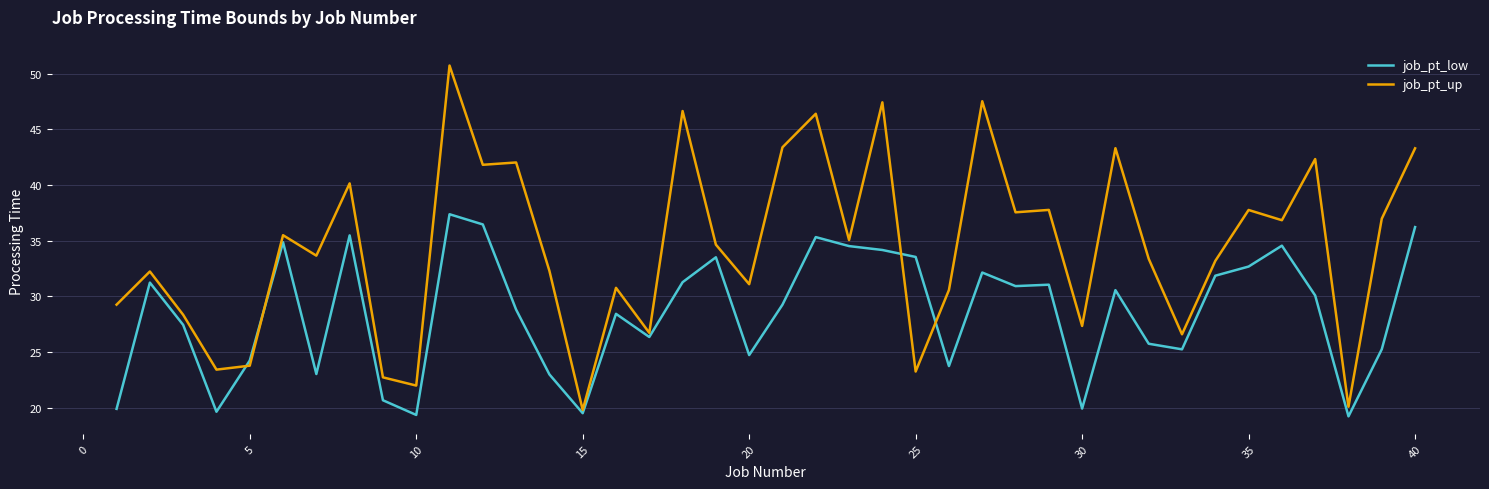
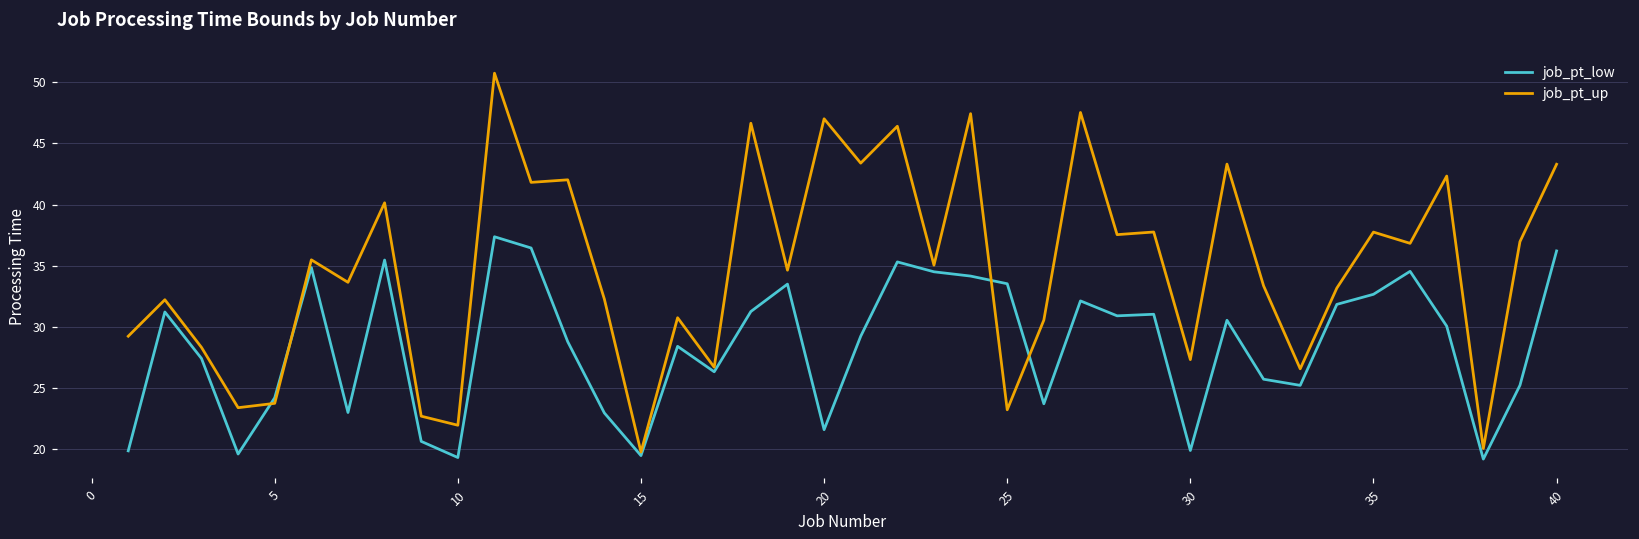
  {
    "job_pt_low": {
      "5": 24.2,
      "10": 19.3,
      "15": 19.5,
-     "20": 24.7,
+     "20": 21.6,
      "25": 33.5,
      "30": 19.9,
      "35": 32.7,
      "40": 36.2
    },
    "job_pt_up": {
      "5": 23.8,
      "10": 22.0,
      "15": 19.8,
-     "20": 31.1,
+     "20": 47.0,
      "25": 23.2,
      "30": 27.3,
      "35": 37.8,
      "40": 43.3
    }
  }
